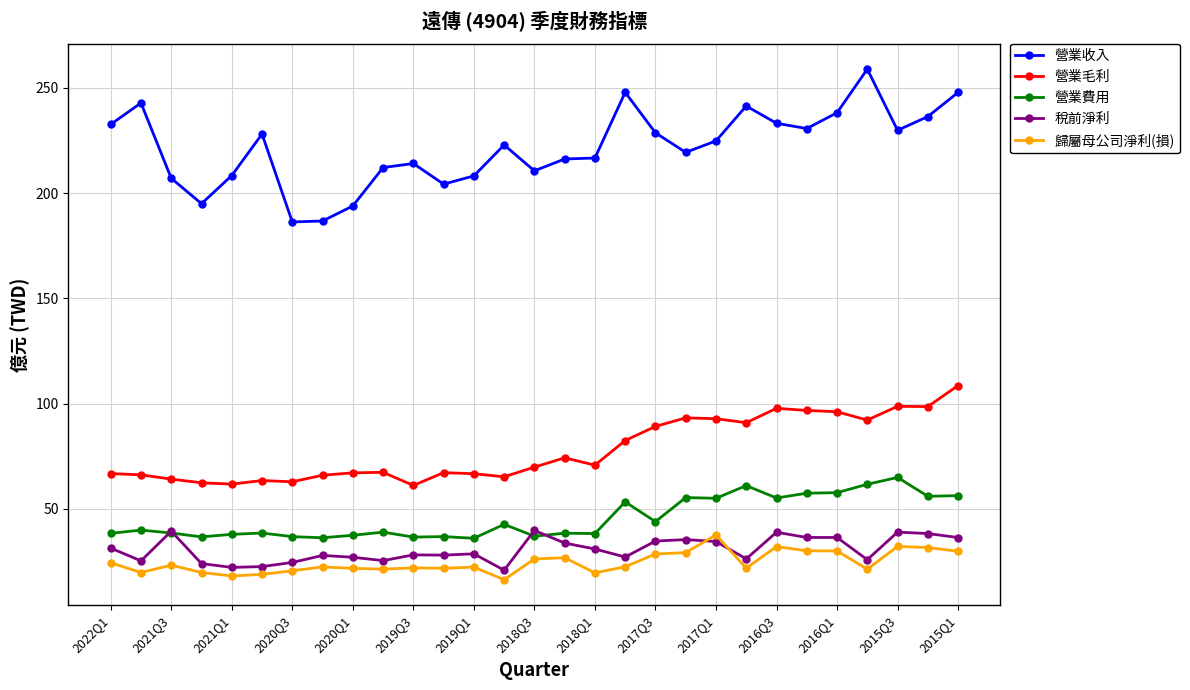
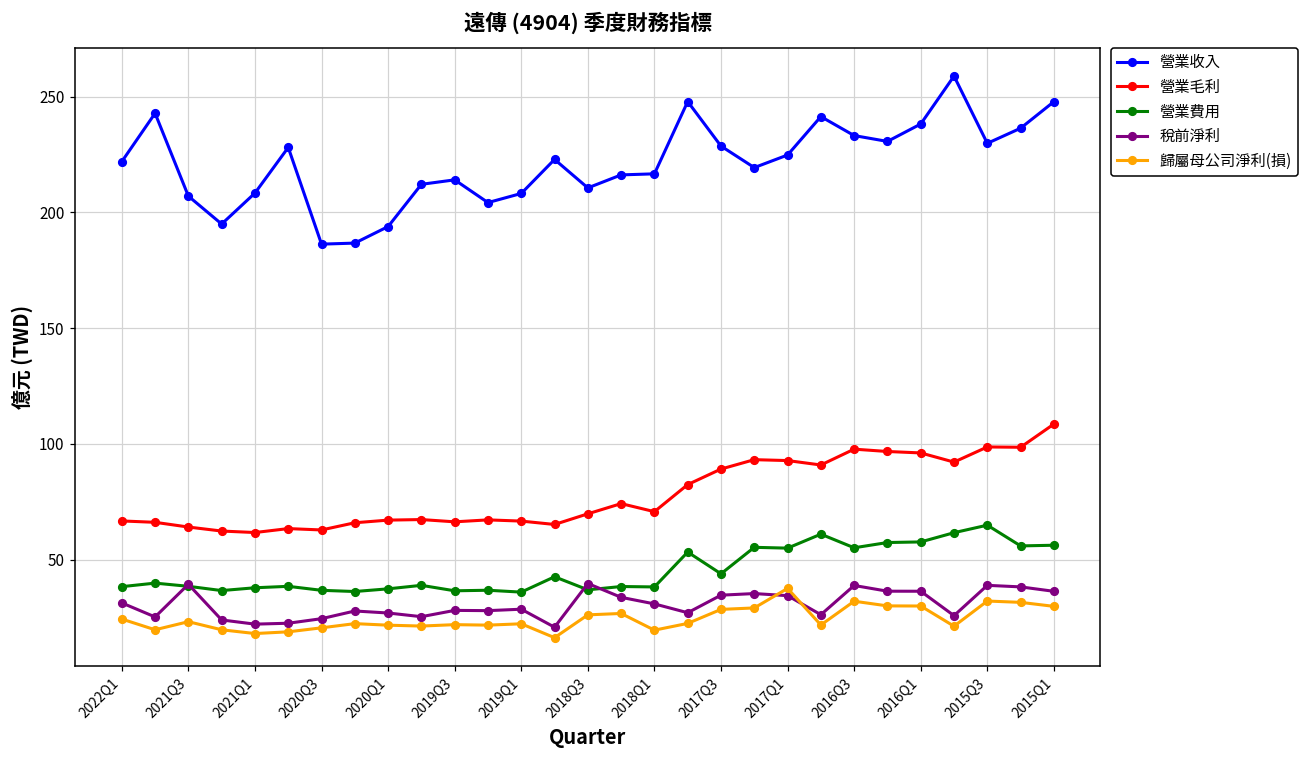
  {
    "營業收入": {
-     "2022Q1": 233,
+     "2022Q1": 222,
      "2021Q3": 207,
      "2021Q1": 208,
      "2020Q3": 186,
      "2020Q1": 194,
      "2019Q3": 214,
      "2019Q1": 208,
      "2018Q3": 211,
      "2018Q1": 217,
      "2017Q3": 229,
      "2017Q1": 225,
      "2016Q3": 233,
      "2016Q1": 238,
      "2015Q3": 230,
      "2015Q1": 248
    },
    "營業毛利": {
      "2022Q1": 67,
      "2021Q3": 64,
      "2021Q1": 62,
      "2020Q3": 63,
      "2020Q1": 67,
-     "2019Q3": 61,
+     "2019Q3": 66,
      "2019Q1": 67,
      "2018Q3": 70,
      "2018Q1": 71,
      "2017Q3": 89,
      "2017Q1": 93,
      "2016Q3": 98,
      "2016Q1": 96,
      "2015Q3": 99,
      "2015Q1": 109
    },
    "營業費用": {
      "2022Q1": 38,
      "2021Q1": 38,
      "2020Q3": 37,
      "2020Q1": 37,
      "2019Q3": 37,
      "2019Q1": 36,
      "2018Q3": 37,
      "2018Q1": 38,
      "2017Q3": 44,
      "2017Q1": 55,
      "2016Q3": 55,
      "2016Q1": 58,
      "2015Q3": 65,
      "2015Q1": 56
    },
    "稅前淨利": {
      "2022Q1": 31,
      "2021Q1": 22,
      "2020Q3": 25,
      "2020Q1": 27,
      "2019Q3": 28,
      "2019Q1": 29,
      "2018Q3": 40,
      "2018Q1": 31,
      "2017Q3": 35,
      "2017Q1": 34,
      "2016Q3": 39,
      "2016Q1": 36,
      "2015Q3": 39,
      "2015Q1": 36
    },
    "歸屬母公司淨利(損)": {
      "2022Q1": 24,
      "2021Q3": 23,
      "2021Q1": 18,
      "2020Q3": 21,
      "2020Q1": 22,
      "2019Q3": 22,
      "2019Q1": 22,
      "2018Q3": 26,
      "2018Q1": 20,
      "2017Q3": 29,
      "2017Q1": 38,
      "2016Q3": 32,
      "2016Q1": 30,
      "2015Q3": 32,
      "2015Q1": 30
    }
  }
